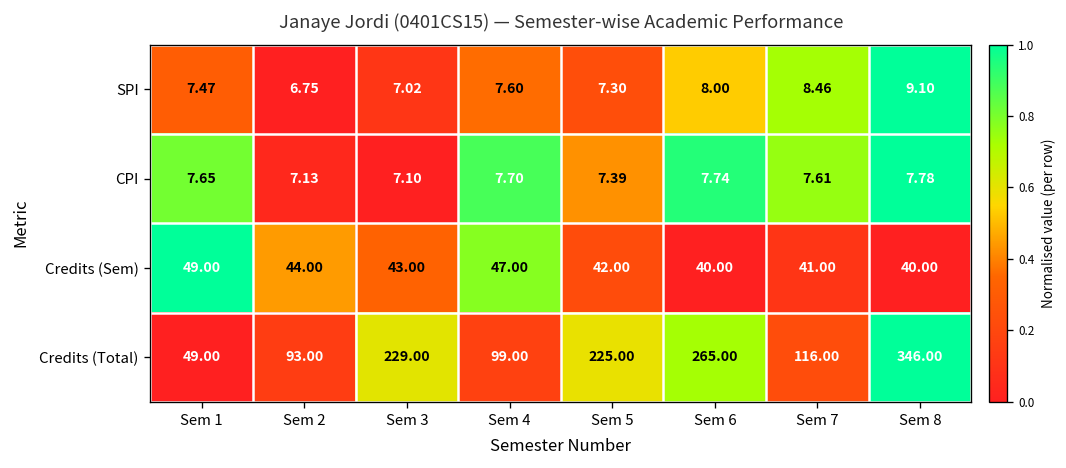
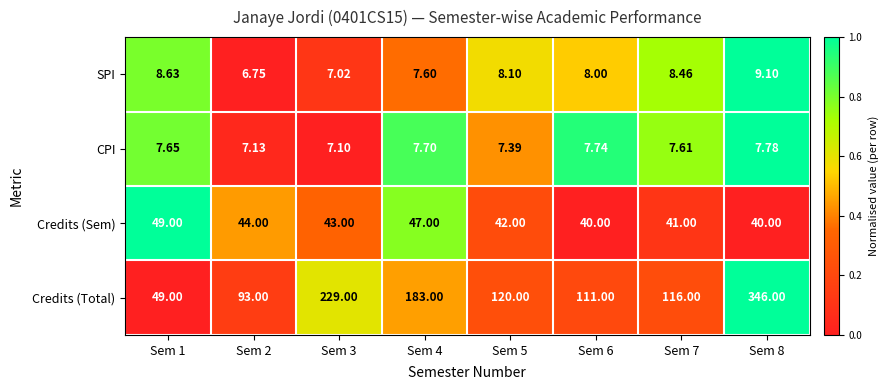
  {
    "SPI": {
-     "Sem 1": 7.47,
+     "Sem 1": 8.63,
      "Sem 2": 6.75,
      "Sem 3": 7.02,
      "Sem 4": 7.60,
-     "Sem 5": 7.30,
+     "Sem 5": 8.10,
      "Sem 6": 8.00,
      "Sem 7": 8.46,
      "Sem 8": 9.10
    },
    "CPI": {
      "Sem 1": 7.65,
      "Sem 2": 7.13,
      "Sem 3": 7.10,
      "Sem 4": 7.70,
      "Sem 5": 7.39,
      "Sem 6": 7.74,
      "Sem 7": 7.61,
      "Sem 8": 7.78
    },
    "Credits (Sem)": {
      "Sem 1": 49.00,
      "Sem 2": 44.00,
      "Sem 3": 43.00,
      "Sem 4": 47.00,
      "Sem 5": 42.00,
      "Sem 6": 40.00,
      "Sem 7": 41.00,
      "Sem 8": 40.00
    },
    "Credits (Total)": {
      "Sem 1": 49.00,
      "Sem 2": 93.00,
      "Sem 3": 229.00,
-     "Sem 4": 99.00,
-     "Sem 5": 225.00,
-     "Sem 6": 265.00,
+     "Sem 4": 183.00,
+     "Sem 5": 120.00,
+     "Sem 6": 111.00,
      "Sem 7": 116.00,
      "Sem 8": 346.00
    }
  }
